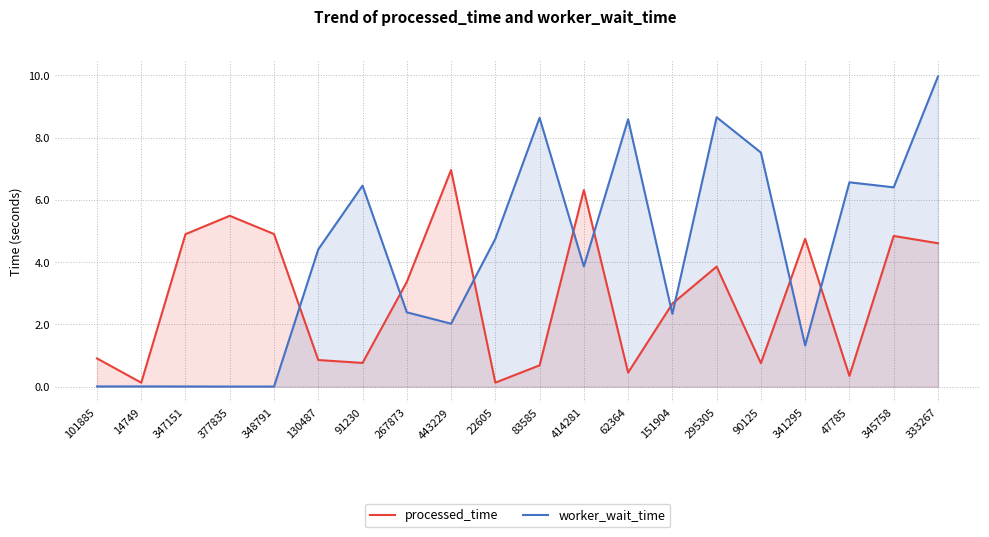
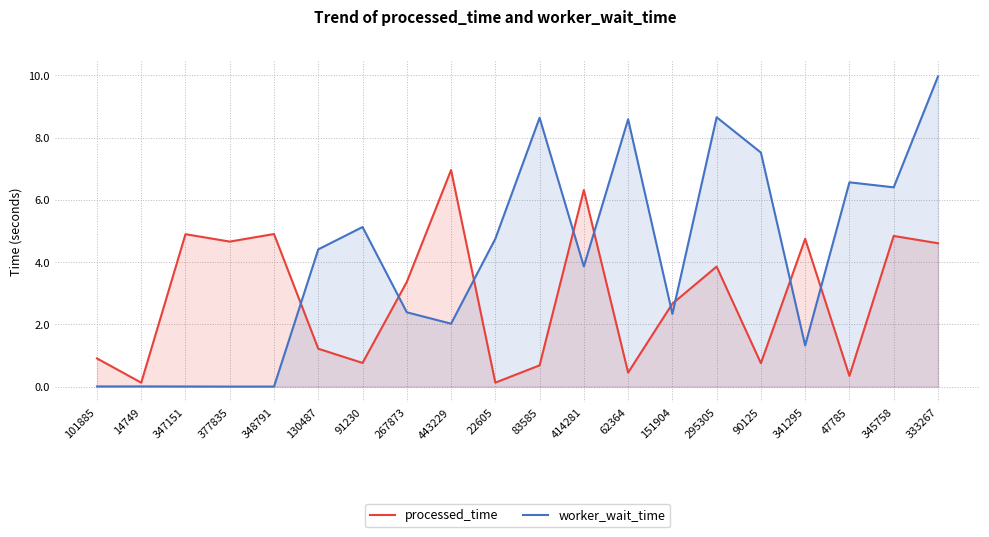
  {
    "processed_time": {
      "101885": 0.9,
      "14749": 0.1,
      "347151": 4.9,
-     "377835": 5.5,
+     "377835": 4.7,
      "348791": 4.9,
-     "130487": 0.9,
+     "130487": 1.2,
      "91230": 0.8,
      "267873": 3.4,
      "443229": 7.0,
      "22605": 0.1,
      "83585": 0.7,
      "414281": 6.3,
      "62364": 0.5,
      "151904": 2.7,
      "295305": 3.9,
      "90125": 0.8,
      "341295": 4.8,
      "47785": 0.3,
      "345758": 4.8,
      "333267": 4.6
    },
    "worker_wait_time": {
      "101885": 0.0,
      "14749": 0.0,
      "347151": 0.0,
      "377835": 0.0,
      "348791": 0.0,
      "130487": 4.4,
-     "91230": 6.5,
+     "91230": 5.1,
      "267873": 2.4,
      "443229": 2.0,
      "22605": 4.8,
      "83585": 8.6,
      "414281": 3.9,
      "62364": 8.6,
      "151904": 2.3,
      "295305": 8.7,
      "90125": 7.5,
      "341295": 1.3,
      "47785": 6.6,
      "345758": 6.4,
      "333267": 10.0
    }
  }
